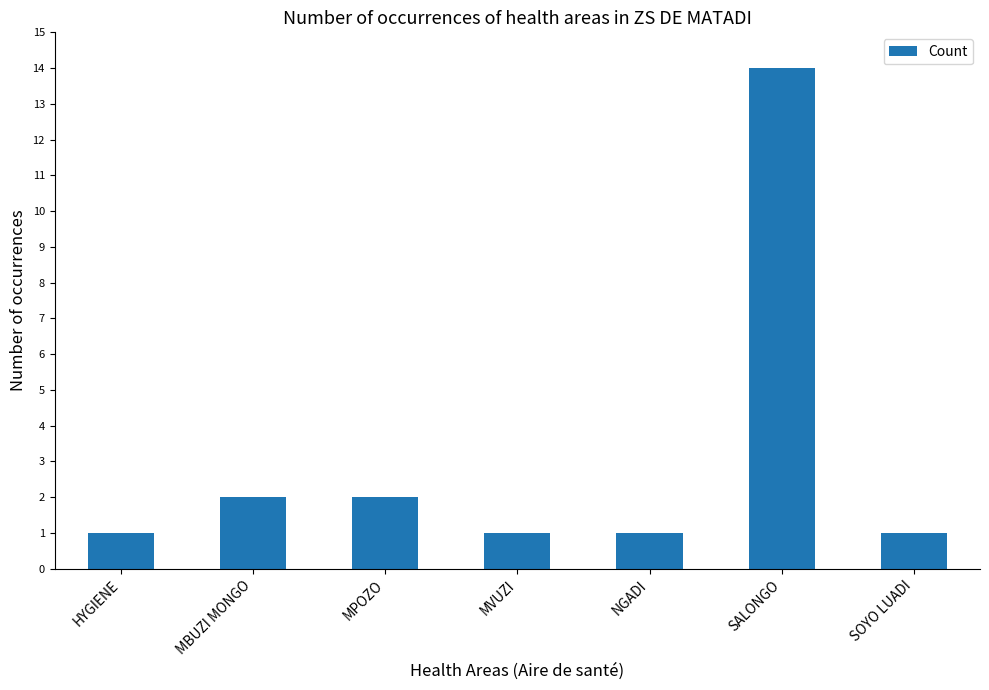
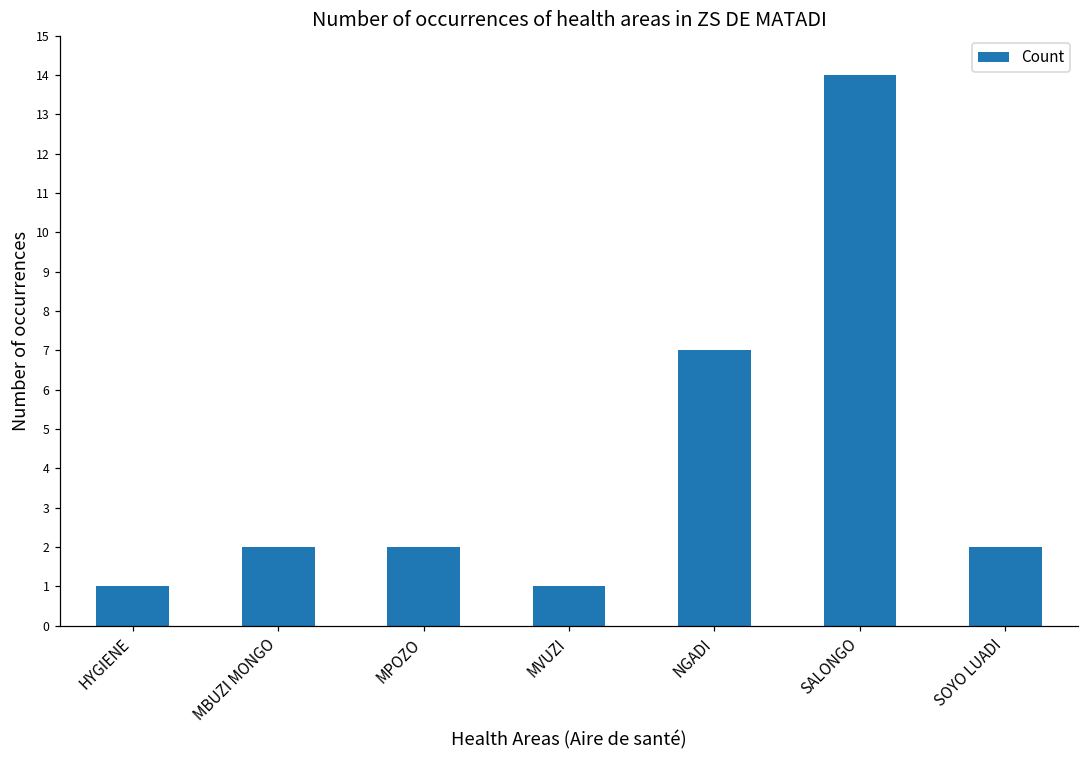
  {
    "HYGIENE": 1,
    "MBUZI MONGO": 2,
    "MPOZO": 2,
    "MVUZI": 1,
-   "NGADI": 1,
+   "NGADI": 7,
    "SALONGO": 14,
-   "SOYO LUADI": 1
+   "SOYO LUADI": 2
  }
